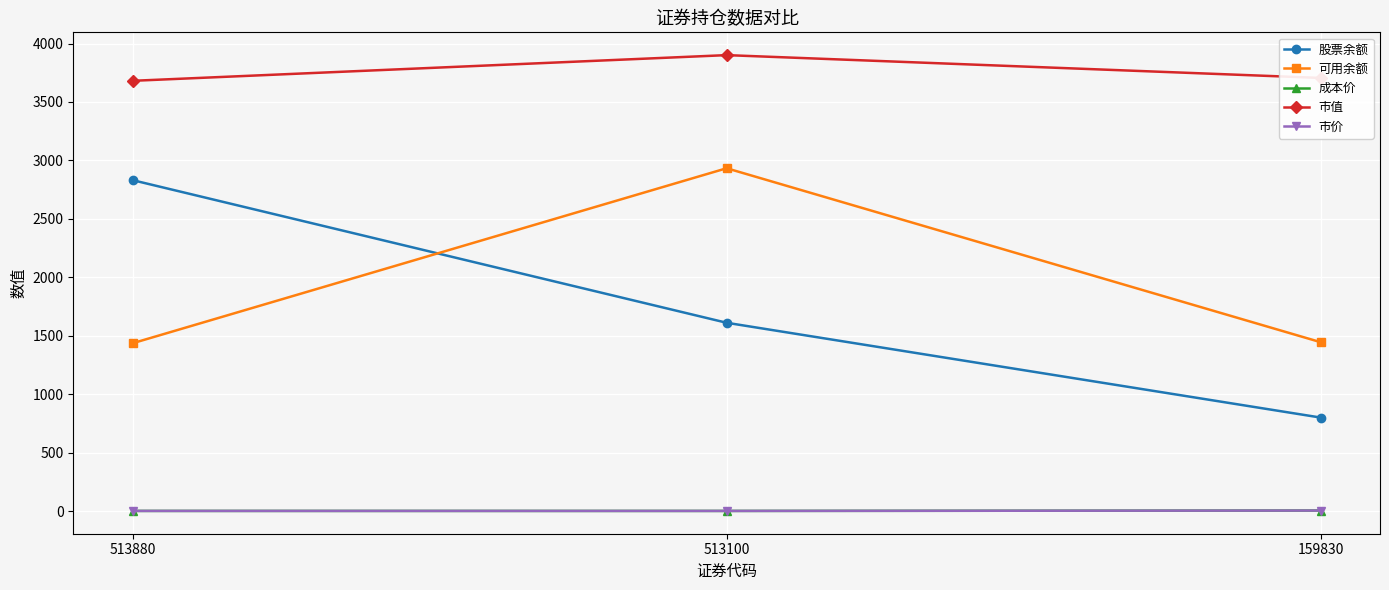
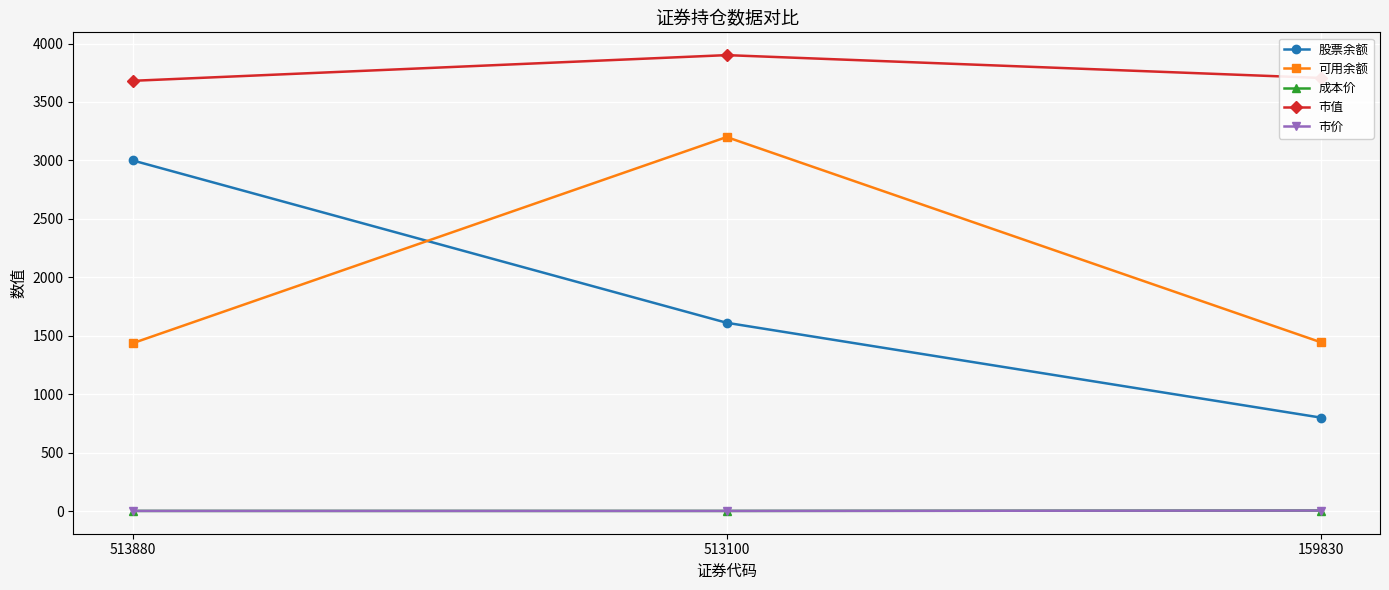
  {
    "股票余额": {
-     "513880": 2830,
+     "513880": 3000,
      "513100": 1610,
      "159830": 800
    },
    "可用余额": {
      "513880": 1440,
-     "513100": 2930,
+     "513100": 3200,
      "159830": 1450
    },
    "市价": {
      "513880": 0,
      "513100": 0,
      "159830": 0
    },
    "市值": {
      "513880": 3680,
      "513100": 3900
    }
  }
